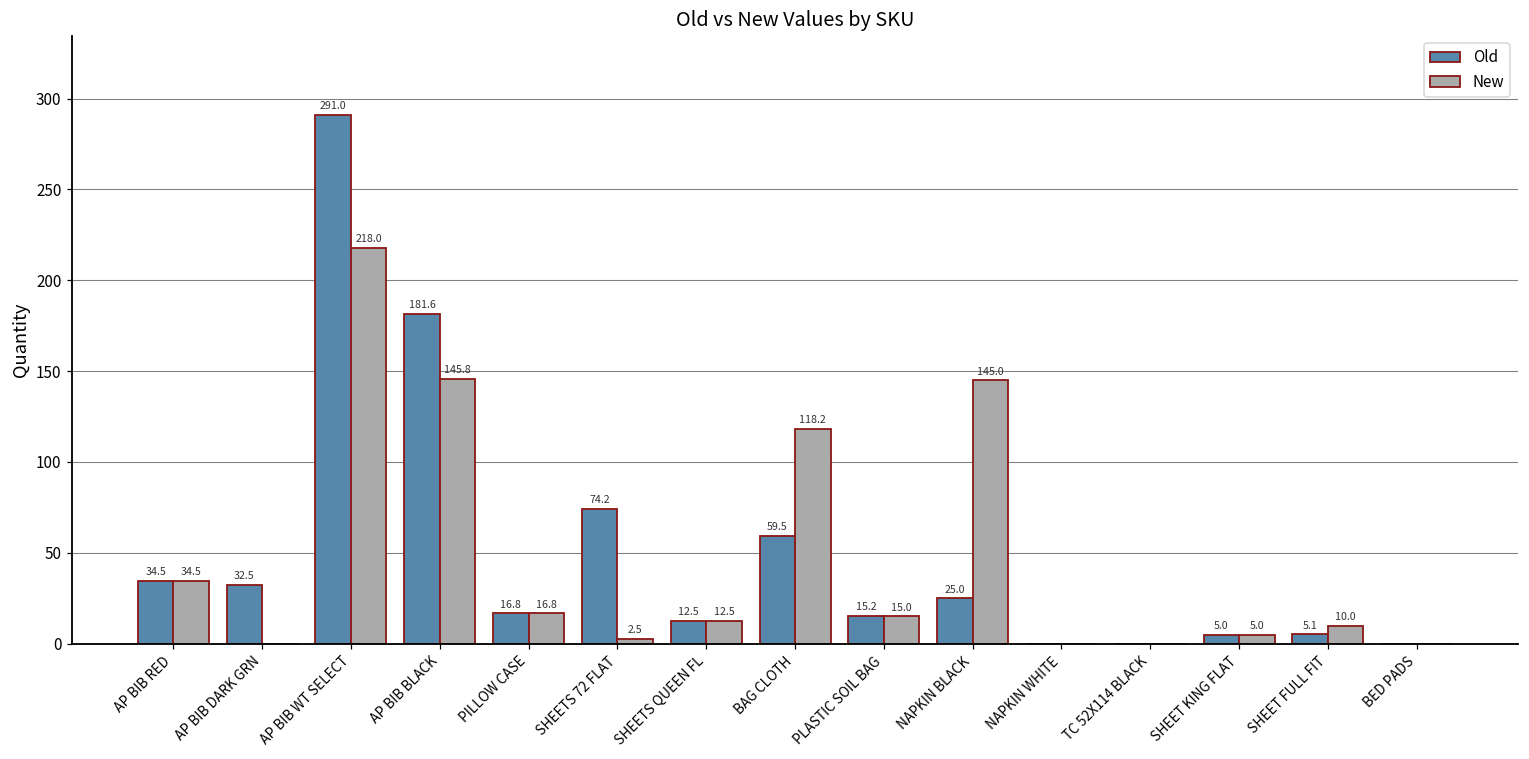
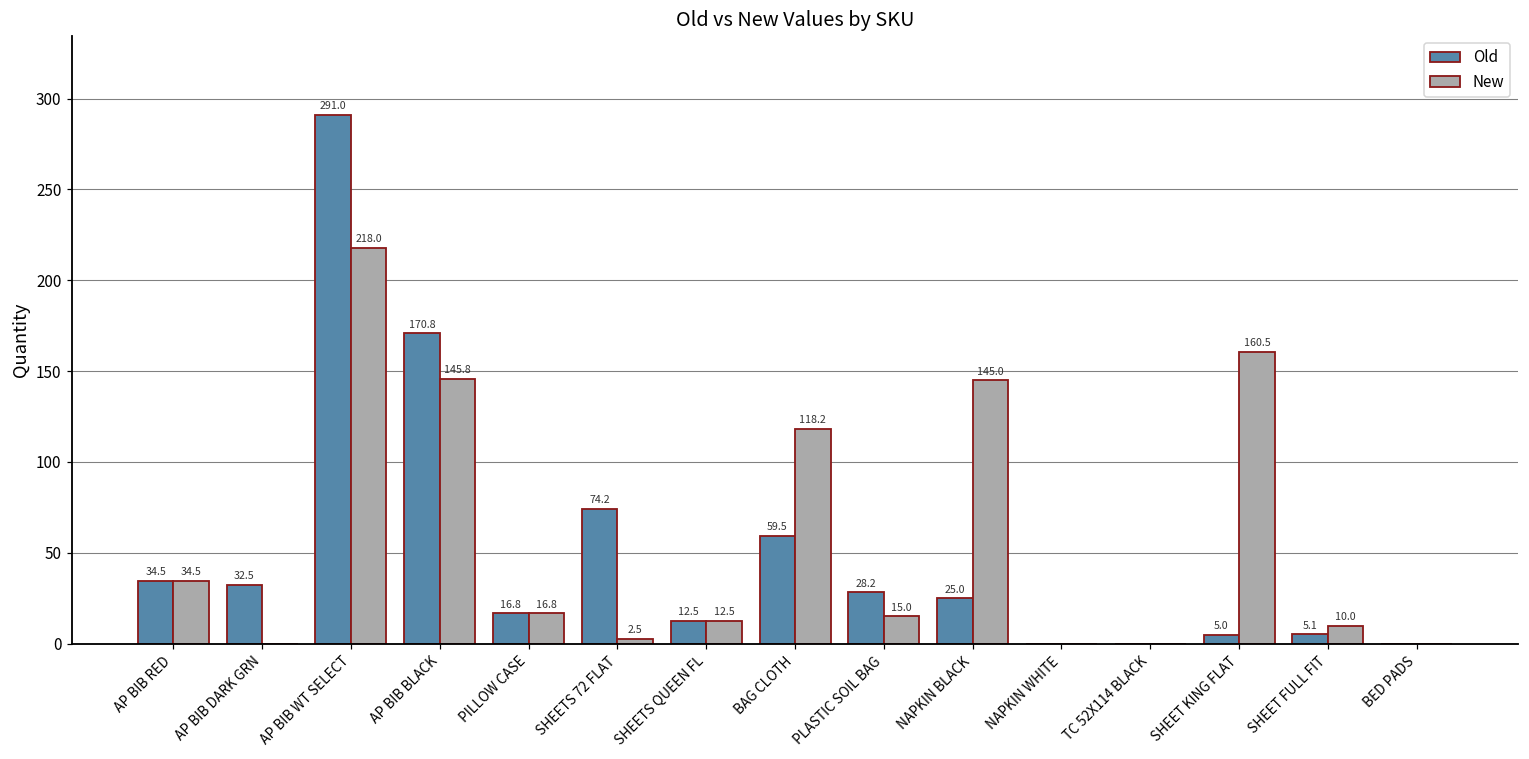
  {
    "Old": {
      "AP BIB RED": 34.5,
      "AP BIB DARK GRN": 32.5,
      "AP BIB WT SELECT": 291.0,
-     "AP BIB BLACK": 181.6,
+     "AP BIB BLACK": 170.8,
      "PILLOW CASE": 16.8,
      "SHEETS 72 FLAT": 74.2,
      "SHEETS QUEEN FL": 12.5,
      "BAG CLOTH": 59.5,
-     "PLASTIC SOIL BAG": 15.2,
+     "PLASTIC SOIL BAG": 28.2,
      "NAPKIN BLACK": 25.0,
      "SHEET KING FLAT": 5.0,
      "SHEET FULL FIT": 5.1
    },
    "New": {
      "AP BIB RED": 34.5,
      "AP BIB WT SELECT": 218.0,
      "AP BIB BLACK": 145.8,
      "PILLOW CASE": 16.8,
      "SHEETS 72 FLAT": 2.5,
      "SHEETS QUEEN FL": 12.5,
      "BAG CLOTH": 118.2,
      "PLASTIC SOIL BAG": 15.0,
      "NAPKIN BLACK": 145.0,
-     "SHEET KING FLAT": 5.0,
+     "SHEET KING FLAT": 160.5,
      "SHEET FULL FIT": 10.0
    }
  }
